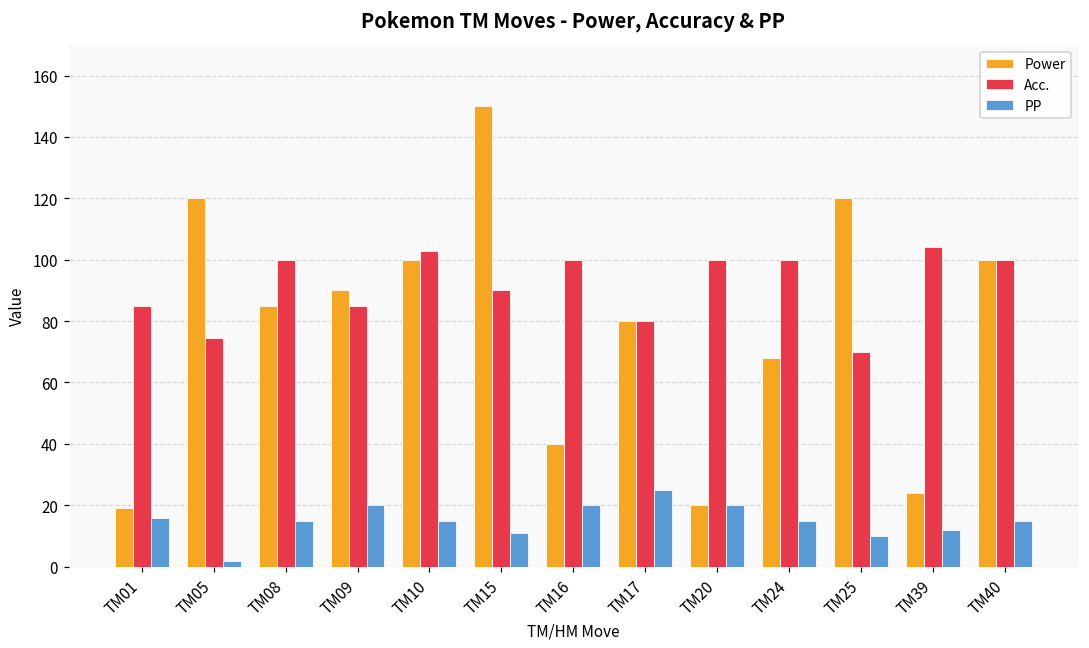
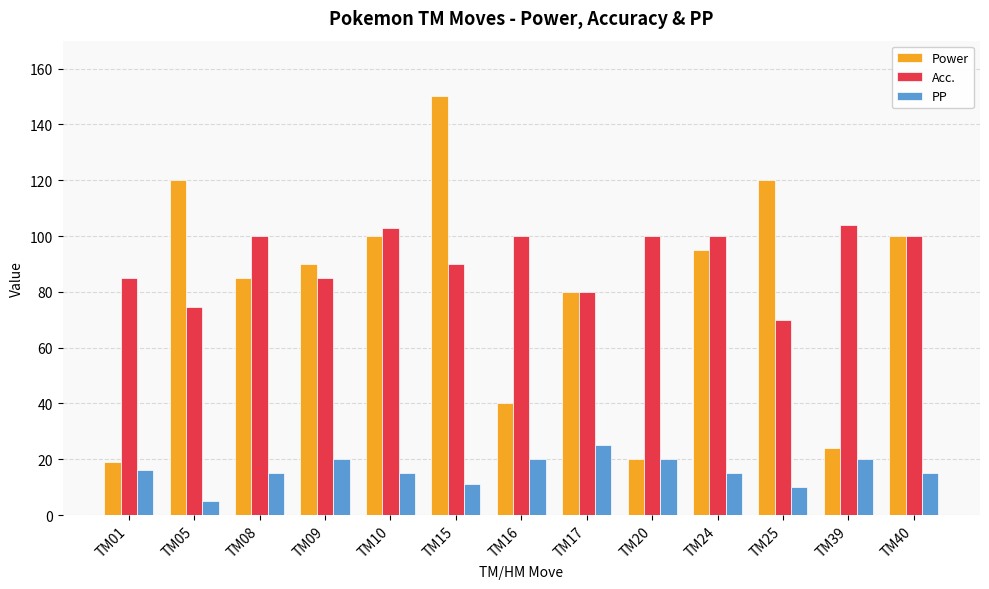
  {
    "Power": {
      "TM01": 19,
      "TM05": 120,
      "TM08": 85,
      "TM09": 90,
      "TM10": 100,
      "TM15": 150,
      "TM16": 40,
      "TM17": 80,
      "TM20": 20,
-     "TM24": 68,
+     "TM24": 95,
      "TM25": 120,
      "TM39": 24,
      "TM40": 100
    },
    "Acc.": {
      "TM01": 85,
      "TM05": 75,
      "TM08": 100,
      "TM09": 85,
      "TM10": 103,
      "TM15": 90,
      "TM16": 100,
      "TM17": 80,
      "TM20": 100,
      "TM24": 100,
      "TM25": 70,
      "TM39": 104,
      "TM40": 100
    },
    "PP": {
      "TM01": 16,
-     "TM05": 2,
+     "TM05": 5,
      "TM08": 15,
      "TM09": 20,
      "TM10": 15,
      "TM15": 11,
      "TM16": 20,
      "TM17": 25,
      "TM20": 20,
      "TM24": 15,
      "TM25": 10,
-     "TM39": 12,
+     "TM39": 20,
      "TM40": 15
    }
  }
